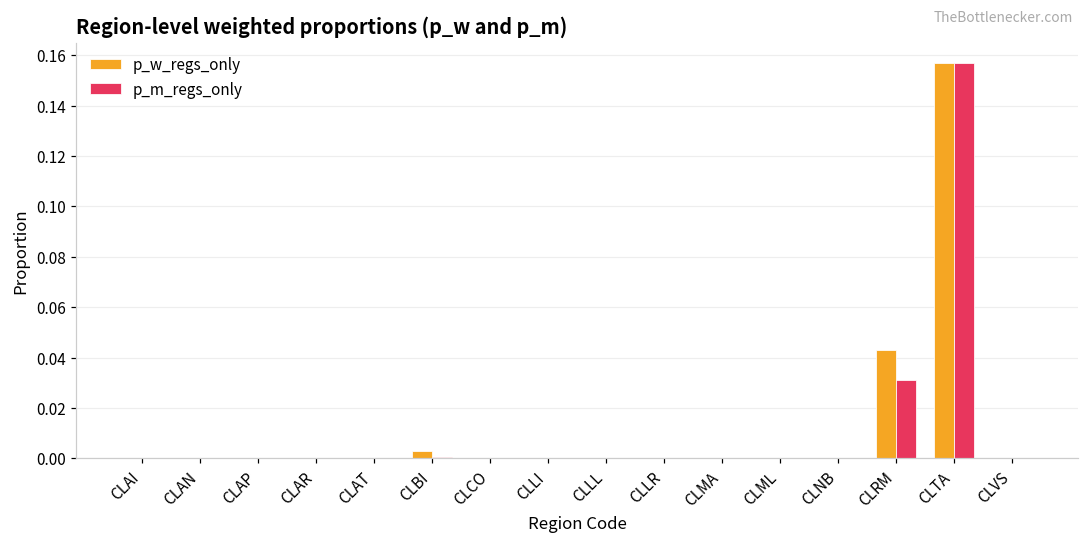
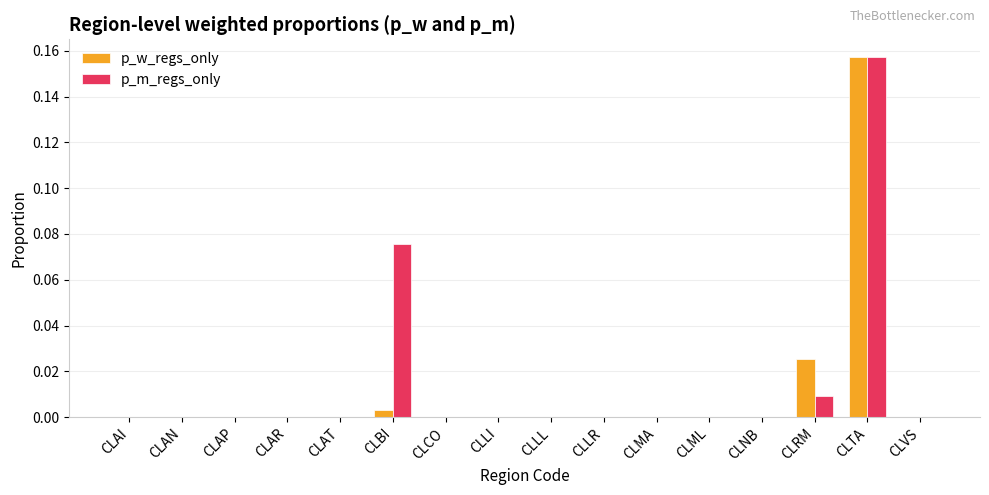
  {
    "p_w_regs_only": {
      "CLAI": 0.000,
      "CLAN": 0.000,
      "CLAP": 0.000,
      "CLAR": 0.000,
      "CLAT": 0.000,
      "CLBI": 0.003,
      "CLCO": 0.000,
      "CLLI": 0.000,
      "CLLL": 0.000,
      "CLLR": 0.000,
      "CLMA": 0.000,
      "CLML": 0.000,
      "CLNB": 0.000,
-     "CLRM": 0.043,
+     "CLRM": 0.025,
      "CLTA": 0.157,
      "CLVS": 0.000
    },
    "p_m_regs_only": {
      "CLAI": 0.000,
      "CLAN": 0.000,
      "CLAP": 0.000,
      "CLAR": 0.000,
      "CLAT": 0.000,
-     "CLBI": 0.001,
+     "CLBI": 0.075,
      "CLCO": 0.000,
      "CLLI": 0.000,
      "CLLL": 0.000,
      "CLLR": 0.000,
      "CLMA": 0.000,
      "CLML": 0.000,
      "CLNB": 0.000,
-     "CLRM": 0.031,
+     "CLRM": 0.009,
      "CLTA": 0.157,
      "CLVS": 0.000
    }
  }
